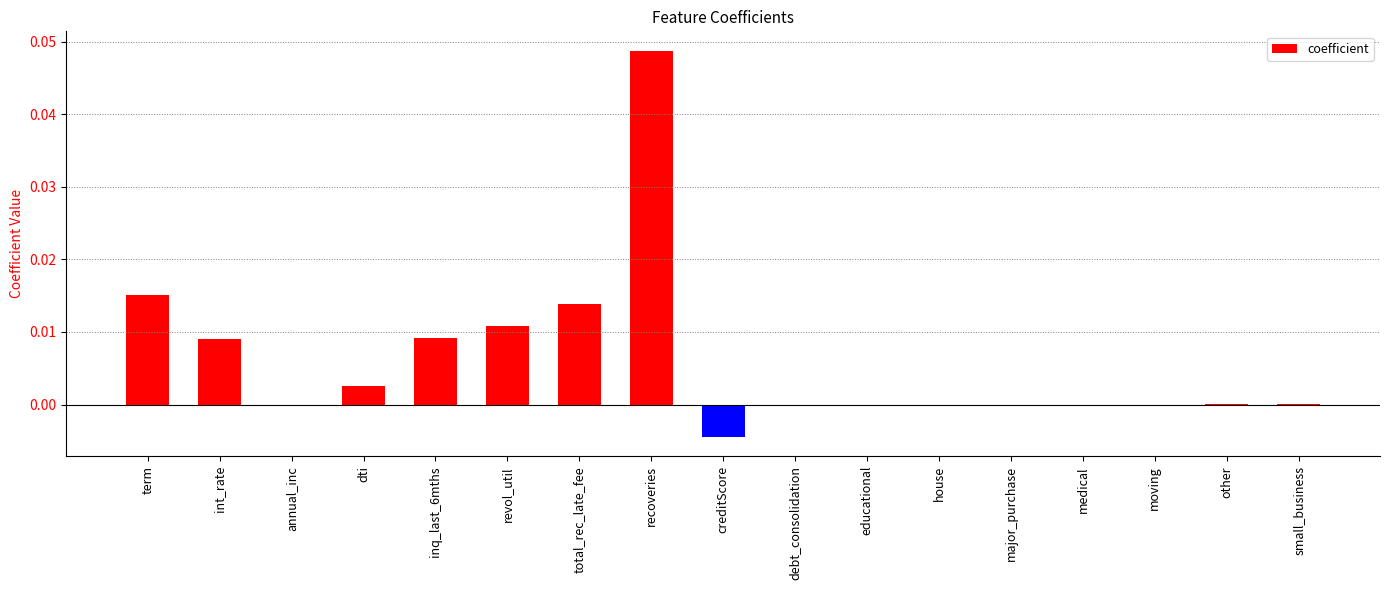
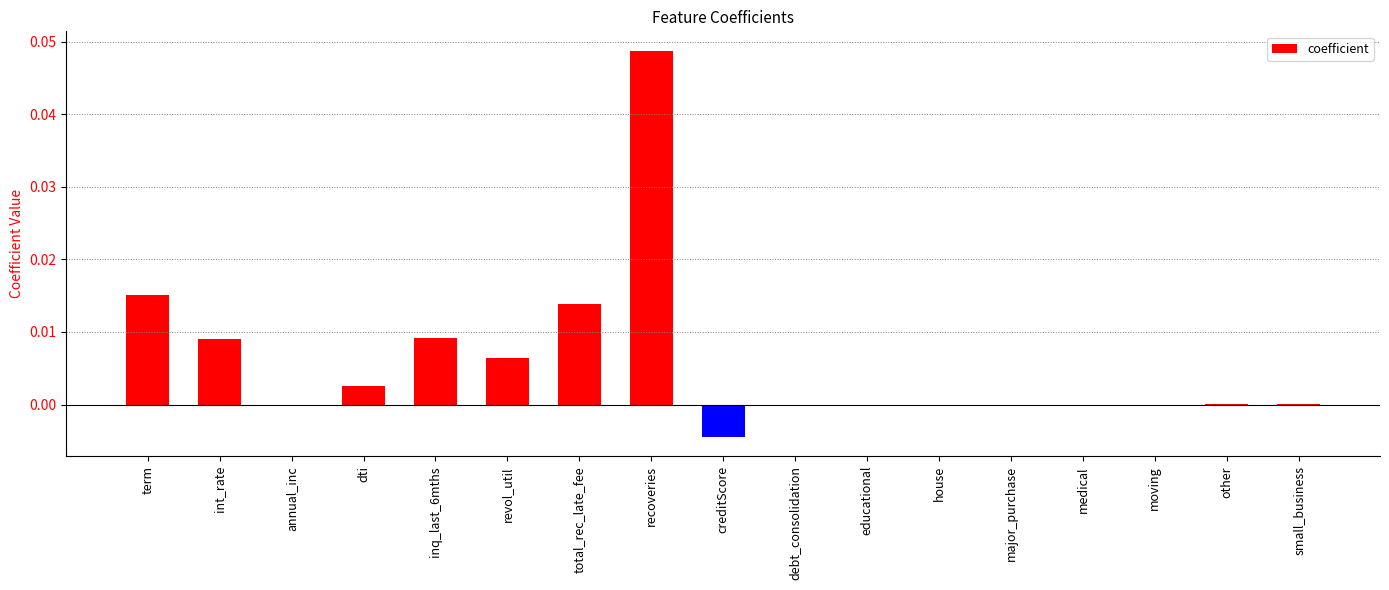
  {
    "term": 0.015,
    "int_rate": 0.009,
    "dti": 0.003,
    "inq_last_6mths": 0.009,
-   "revol_util": 0.011,
+   "revol_util": 0.006,
    "total_rec_late_fee": 0.014,
    "recoveries": 0.049,
    "creditScore": -0.004
  }
